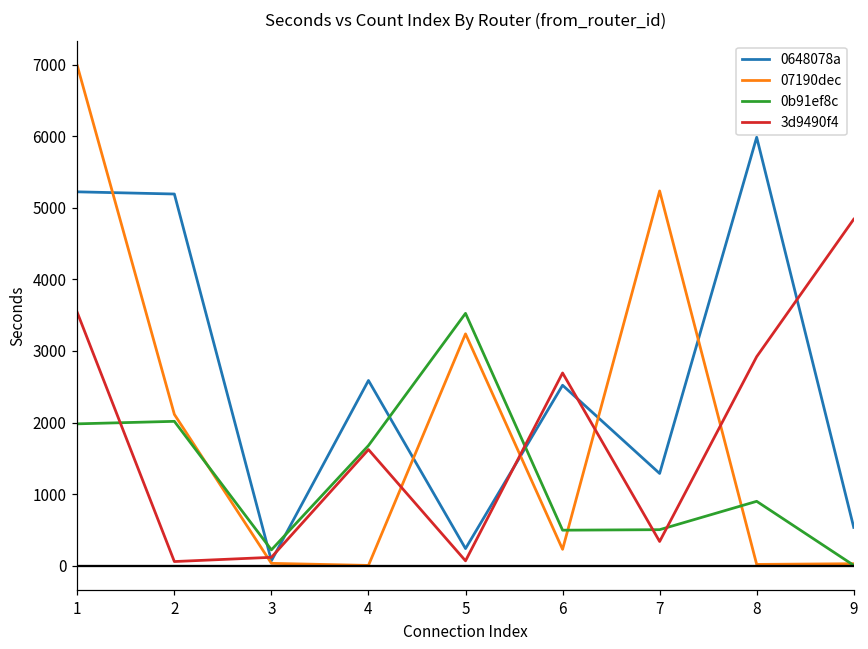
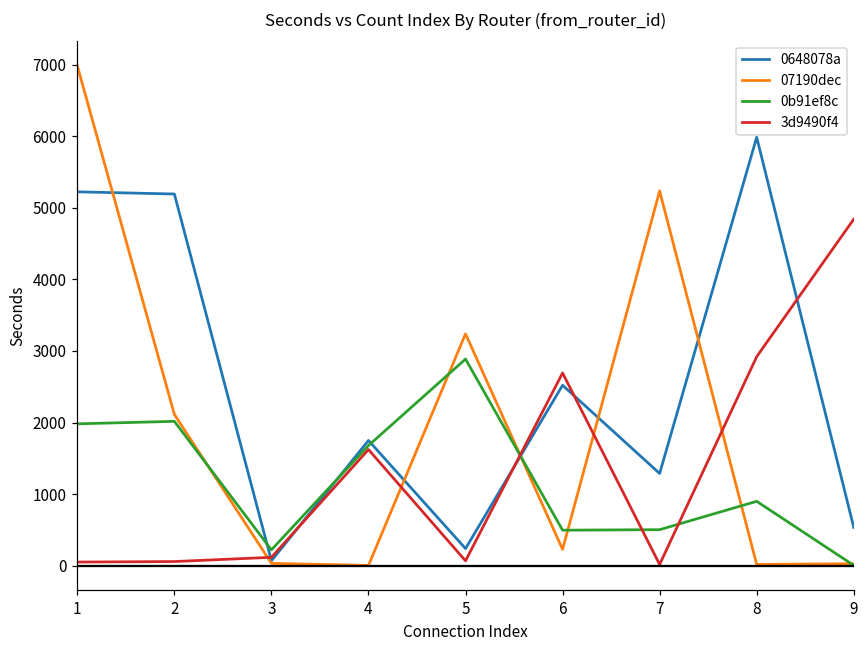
  {
    "0648078a": {
      "1": 5200,
      "2": 5200,
-     "4": 2600,
+     "4": 1800,
      "5": 200,
      "6": 2500,
      "7": 1300,
      "8": 6000,
      "9": 500
    },
    "07190dec": {
      "1": 7000,
      "2": 2100,
      "4": 0,
      "5": 3200,
      "6": 200,
      "7": 5200,
      "8": 0
    },
    "0b91ef8c": {
      "1": 2000,
      "2": 2000,
      "3": 200,
      "4": 1700,
-     "5": 3500,
+     "5": 2900,
      "6": 500,
      "7": 500,
      "8": 900
    },
    "3d9490f4": {
-     "1": 3500,
+     "1": 100,
      "2": 100,
      "3": 100,
      "4": 1600,
      "5": 100,
      "6": 2700,
-     "7": 300,
+     "7": 0,
      "8": 2900,
      "9": 4800
    }
  }
